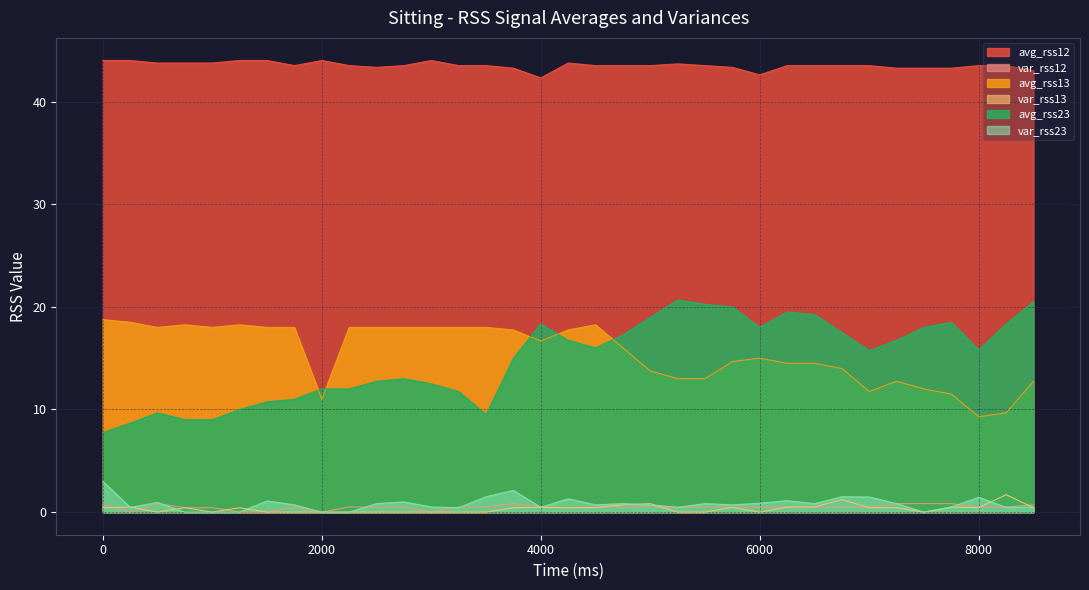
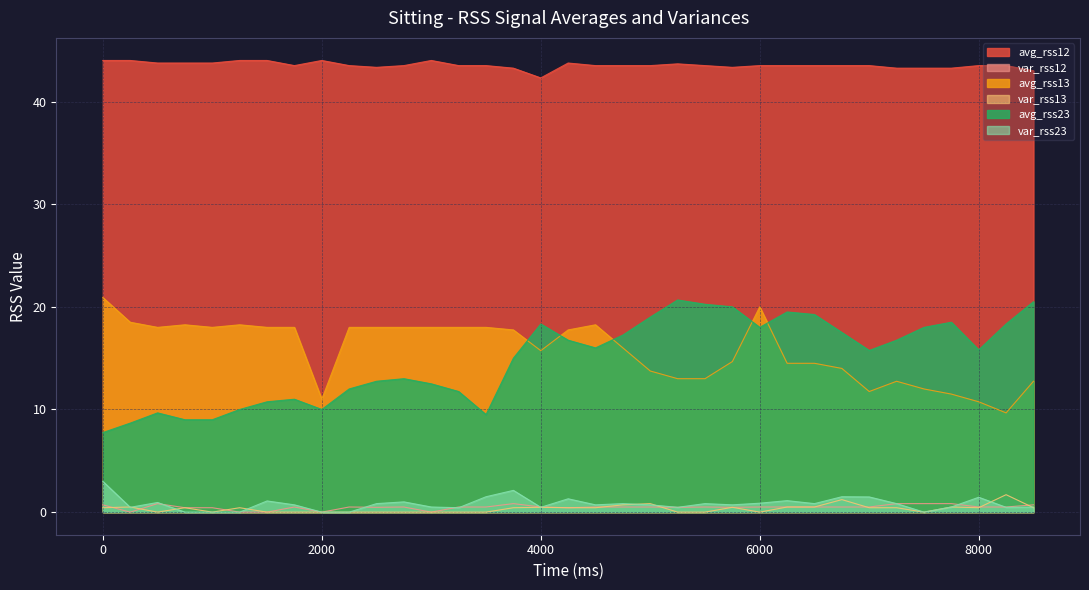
  {
    "avg_rss12": {
      "0": 44.0,
      "2000": 44.0,
      "4000": 42.3,
-     "6000": 42.6,
+     "6000": 43.5,
      "8000": 43.5
    },
    "avg_rss13": {
-     "0": 18.8,
+     "0": 20.9,
      "2000": 11.0,
-     "4000": 16.7,
-     "6000": 15,
-     "8000": 9.3
+     "4000": 15.7,
+     "6000": 20,
+     "8000": 10.8
    },
    "avg_rss23": {
      "0": 7.8,
-     "2000": 12,
+     "2000": 10,
      "4000": 18.3,
      "6000": 18,
      "8000": 16
    },
    "var_rss23": {
      "0": 3.0,
      "6000": 0.9,
      "8000": 1.5
    }
  }
